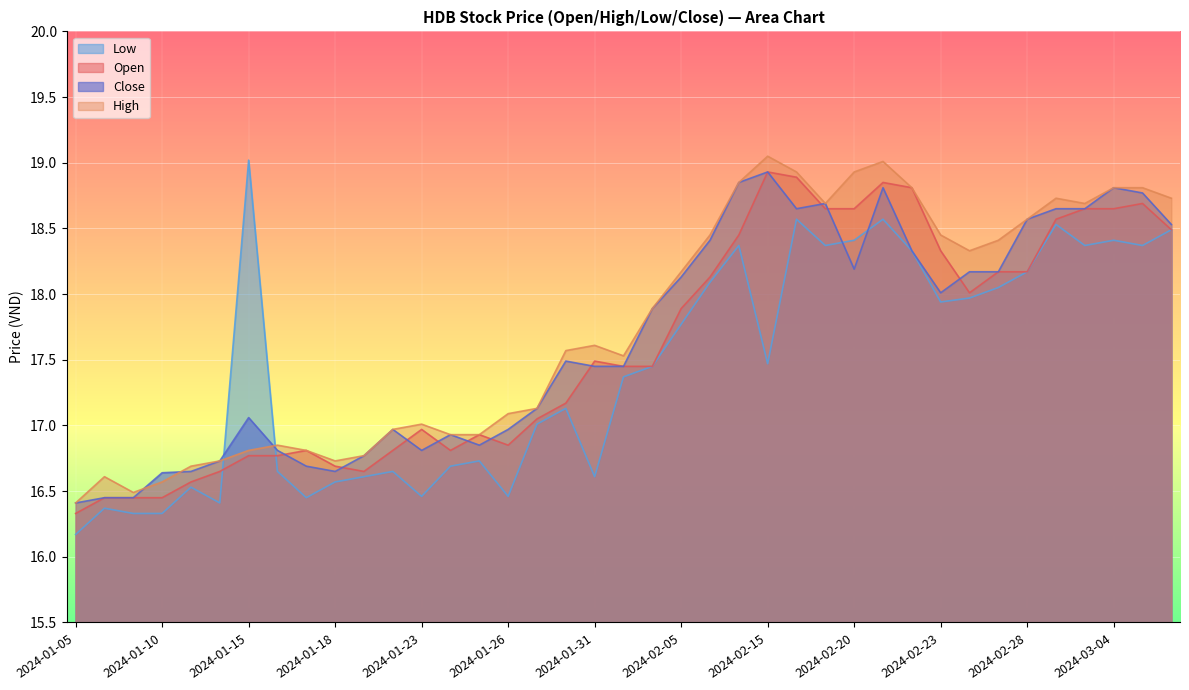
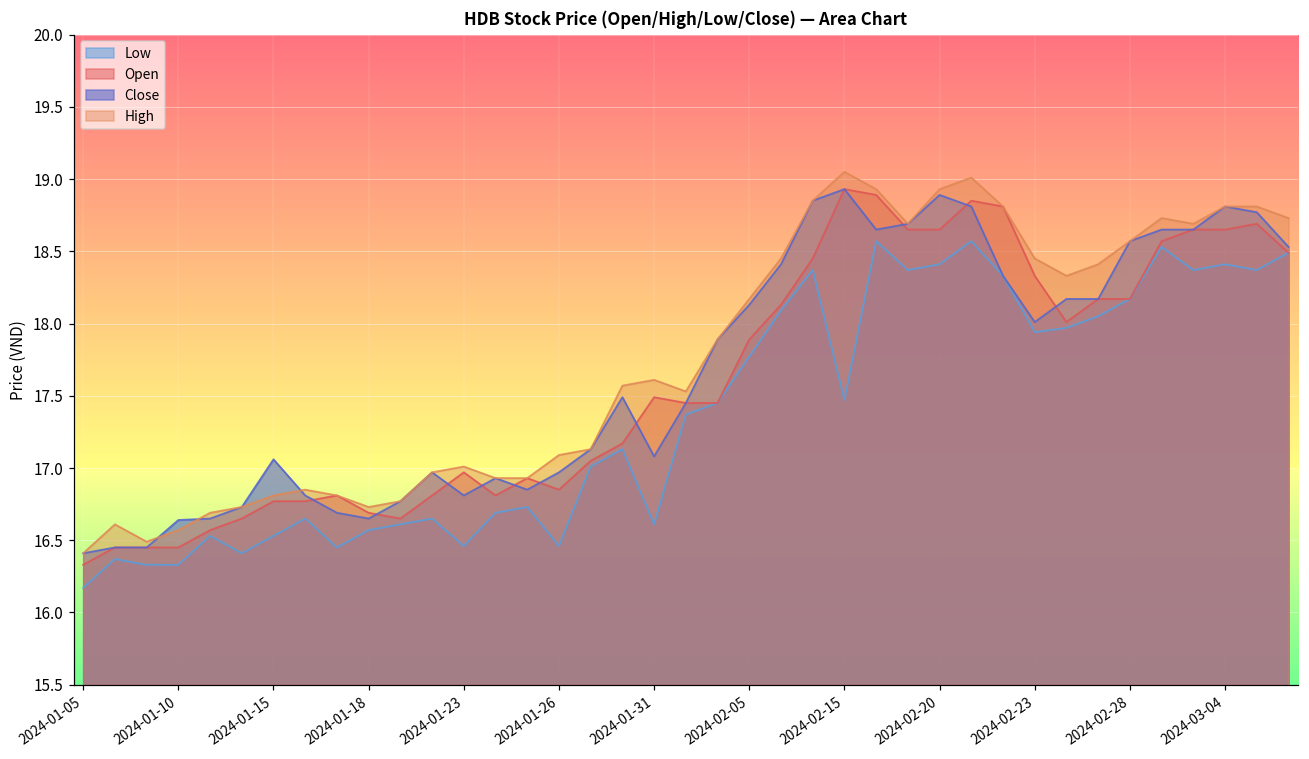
  {
    "Low": {
      "2024-01-05": 16.17,
      "2024-01-10": 16.33,
-     "2024-01-15": 19.02,
+     "2024-01-15": 16.53,
      "2024-01-18": 16.57,
      "2024-01-23": 16.46,
      "2024-01-26": 16.46,
      "2024-01-31": 16.61,
      "2024-02-05": 17.77,
      "2024-02-15": 17.47,
      "2024-02-20": 18.41,
      "2024-02-23": 17.94,
      "2024-03-04": 18.41
    },
    "Close": {
      "2024-01-10": 16.64,
      "2024-01-15": 17.06,
      "2024-01-18": 16.65,
      "2024-01-23": 16.81,
      "2024-01-26": 16.97,
-     "2024-01-31": 17.45,
+     "2024-01-31": 17.08,
      "2024-02-05": 18.13,
-     "2024-02-20": 18.19,
+     "2024-02-20": 18.89,
      "2024-02-23": 18.01
    }
  }
